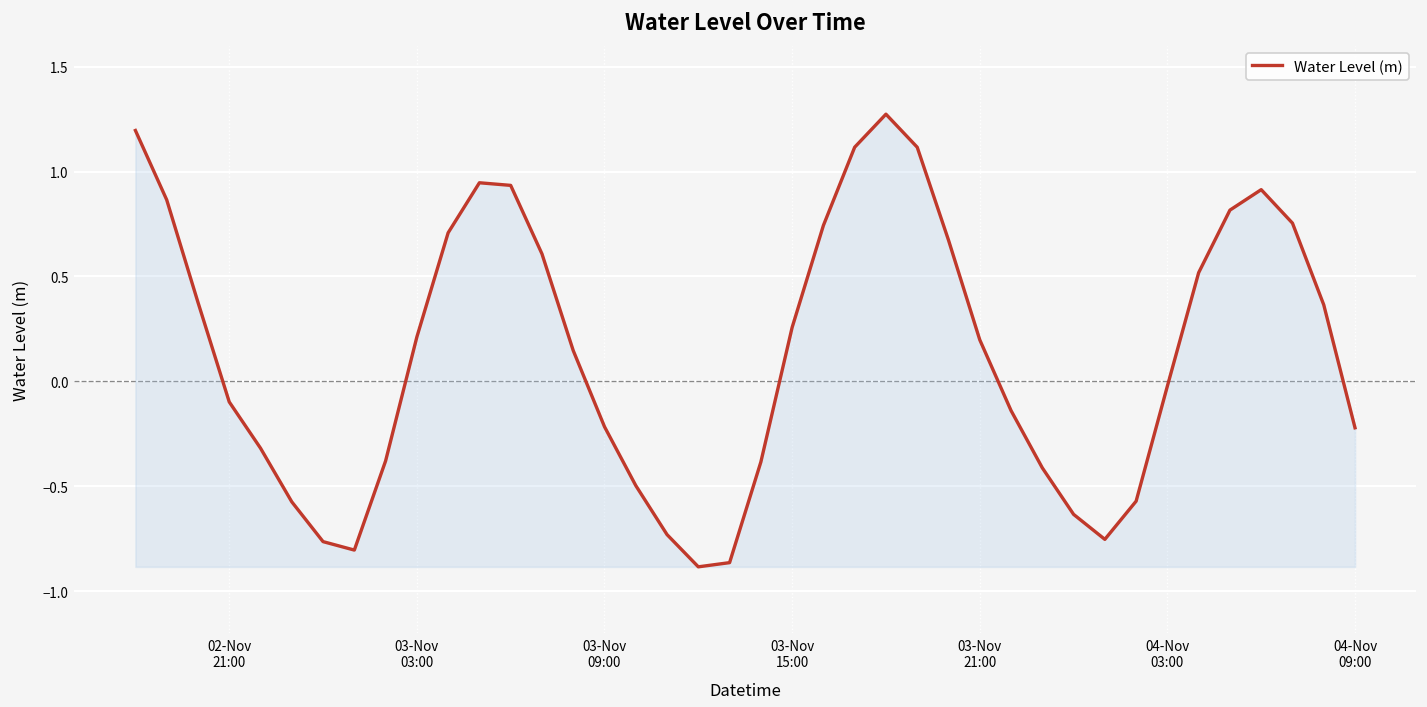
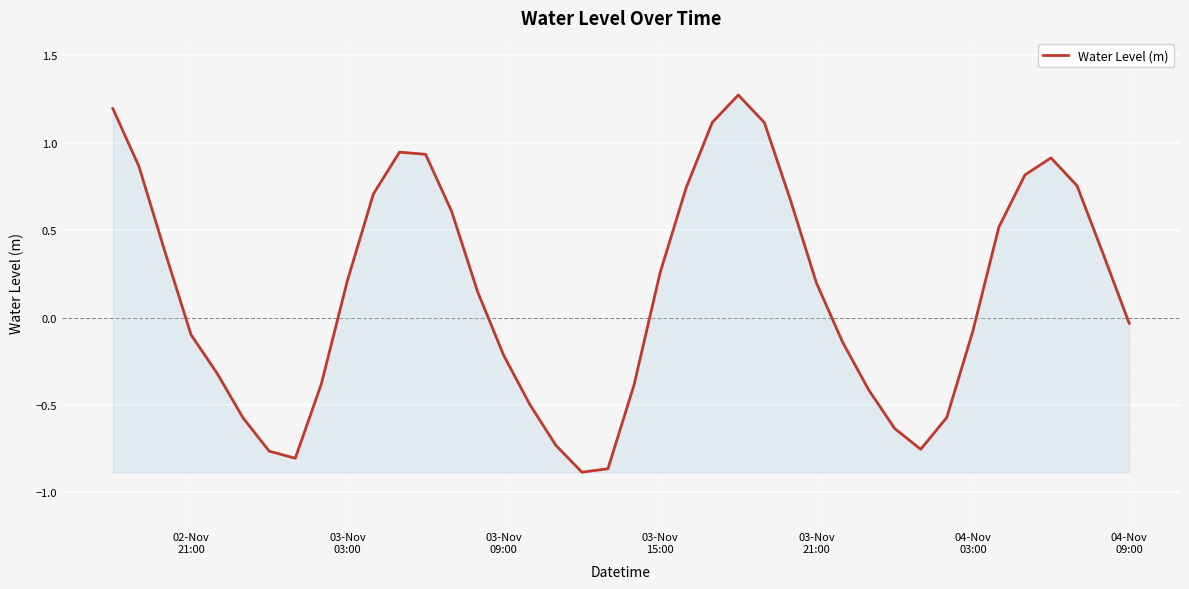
  {
    "02-Nov 21:00": -0.10,
    "03-Nov 03:00": 0.21,
    "03-Nov 09:00": -0.22,
    "03-Nov 15:00": 0.26,
    "03-Nov 21:00": 0.20,
-   "04-Nov 03:00": -0.02,
-   "04-Nov 09:00": -0.22
+   "04-Nov 03:00": -0.08,
+   "04-Nov 09:00": -0.03
  }
